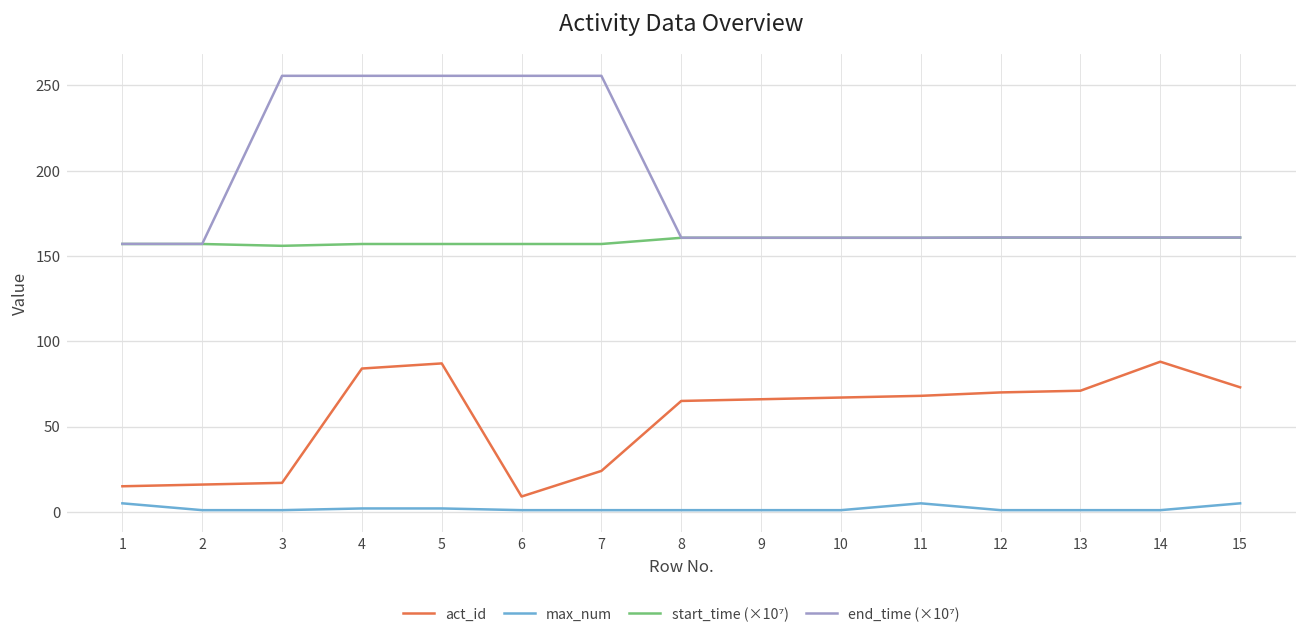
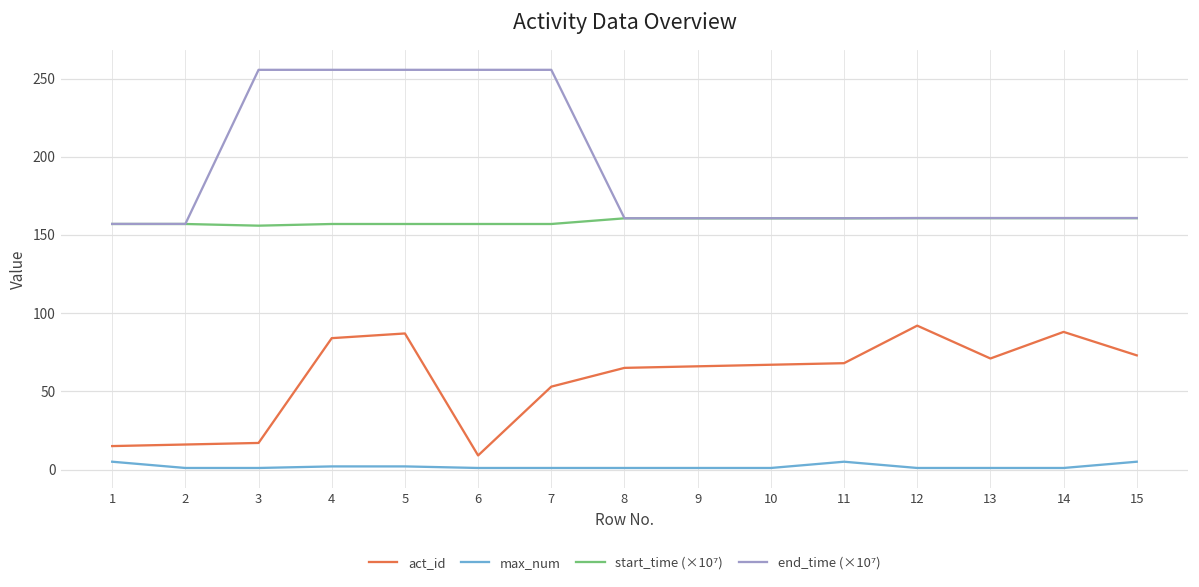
  {
    "act_id": {
      "1": 15,
      "2": 16,
      "3": 17,
      "4": 84,
      "5": 87,
      "6": 9,
-     "7": 24,
+     "7": 53,
      "8": 65,
      "9": 66,
      "10": 67,
      "11": 68,
-     "12": 70,
+     "12": 92,
      "13": 71,
      "14": 88,
      "15": 73
    },
    "start_time (×10⁷)": {
      "3": 156,
      "4": 157,
      "5": 157,
      "6": 157,
      "7": 157
    }
  }
